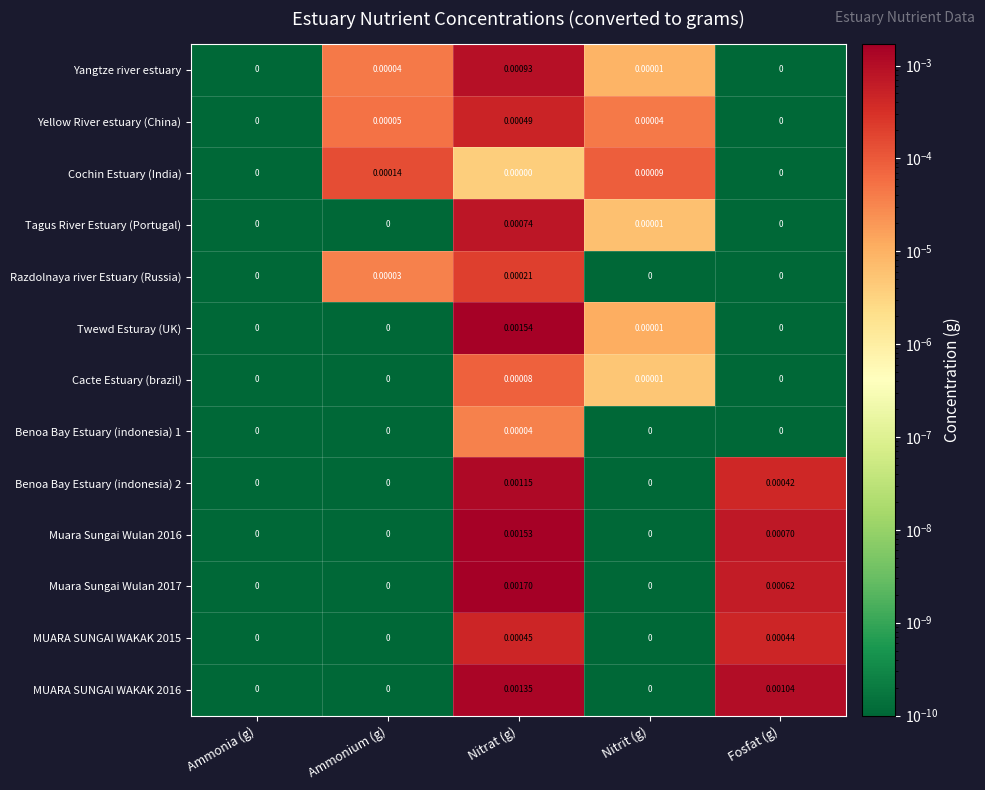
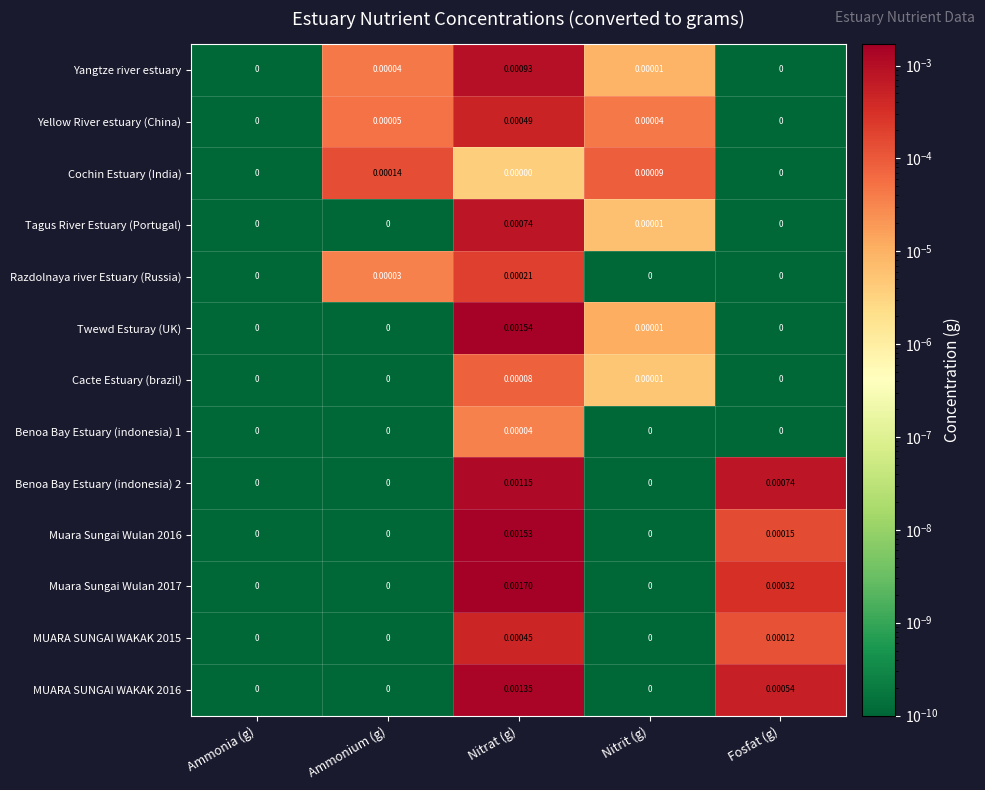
  {
    "Yangtze river estuary": {
      "Ammonia (g)": 0,
      "Ammonium (g)": 0.00004,
      "Nitrat (g)": 0.00093,
      "Nitrit (g)": 0.00001,
      "Fosfat (g)": 0
    },
    "Yellow River estuary (China)": {
      "Ammonia (g)": 0,
      "Ammonium (g)": 0.00005,
      "Nitrat (g)": 0.00049,
      "Nitrit (g)": 0.00004,
      "Fosfat (g)": 0
    },
    "Cochin Estuary (India)": {
      "Ammonia (g)": 0,
      "Ammonium (g)": 0.00014,
      "Nitrat (g)": 0.00000,
      "Nitrit (g)": 0.00009,
      "Fosfat (g)": 0
    },
    "Tagus River Estuary (Portugal)": {
      "Ammonia (g)": 0,
      "Ammonium (g)": 0,
      "Nitrat (g)": 0.00074,
      "Nitrit (g)": 0.00001,
      "Fosfat (g)": 0
    },
    "Razdolnaya river Estuary (Russia)": {
      "Ammonia (g)": 0,
      "Ammonium (g)": 0.00003,
      "Nitrat (g)": 0.00021,
      "Nitrit (g)": 0,
      "Fosfat (g)": 0
    },
    "Twewd Esturay (UK)": {
      "Ammonia (g)": 0,
      "Ammonium (g)": 0,
      "Nitrat (g)": 0.00154,
      "Nitrit (g)": 0.00001,
      "Fosfat (g)": 0
    },
    "Cacte Estuary (brazil)": {
      "Ammonia (g)": 0,
      "Ammonium (g)": 0,
      "Nitrat (g)": 0.00008,
      "Nitrit (g)": 0.00001,
      "Fosfat (g)": 0
    },
    "Benoa Bay Estuary (indonesia) 1": {
      "Ammonia (g)": 0,
      "Ammonium (g)": 0,
      "Nitrat (g)": 0.00004,
      "Nitrit (g)": 0,
      "Fosfat (g)": 0
    },
    "Benoa Bay Estuary (indonesia) 2": {
      "Ammonia (g)": 0,
      "Ammonium (g)": 0,
      "Nitrat (g)": 0.00115,
      "Nitrit (g)": 0,
-     "Fosfat (g)": 0.00042
+     "Fosfat (g)": 0.00074
    },
    "Muara Sungai Wulan 2016": {
      "Ammonia (g)": 0,
      "Ammonium (g)": 0,
      "Nitrat (g)": 0.00153,
      "Nitrit (g)": 0,
-     "Fosfat (g)": 0.00070
+     "Fosfat (g)": 0.00015
    },
    "Muara Sungai Wulan 2017": {
      "Ammonia (g)": 0,
      "Ammonium (g)": 0,
      "Nitrat (g)": 0.00170,
      "Nitrit (g)": 0,
-     "Fosfat (g)": 0.00062
+     "Fosfat (g)": 0.00032
    },
    "MUARA SUNGAI WAKAK 2015": {
      "Ammonia (g)": 0,
      "Ammonium (g)": 0,
      "Nitrat (g)": 0.00045,
      "Nitrit (g)": 0,
-     "Fosfat (g)": 0.00044
+     "Fosfat (g)": 0.00012
    },
    "MUARA SUNGAI WAKAK 2016": {
      "Ammonia (g)": 0,
      "Ammonium (g)": 0,
      "Nitrat (g)": 0.00135,
      "Nitrit (g)": 0,
-     "Fosfat (g)": 0.00104
+     "Fosfat (g)": 0.00054
    }
  }
